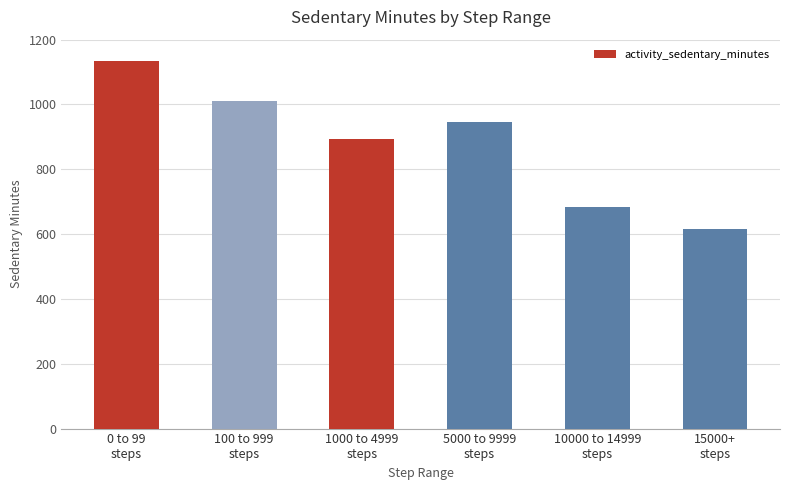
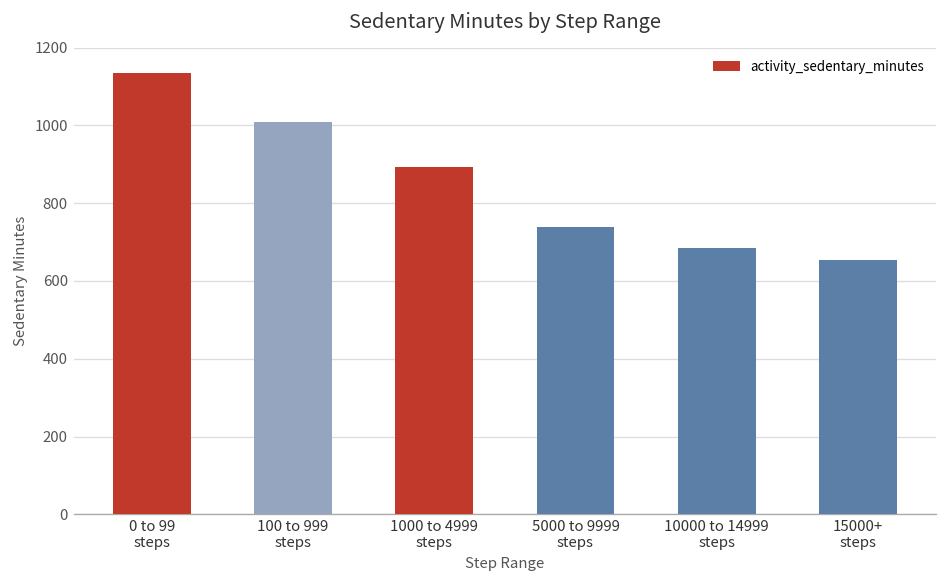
  {
    "0 to 99 steps": 1140,
    "100 to 999 steps": 1010,
    "1000 to 4999 steps": 890,
-   "5000 to 9999 steps": 950,
+   "5000 to 9999 steps": 740,
    "10000 to 14999 steps": 680,
-   "15000+ steps": 620
+   "15000+ steps": 650
  }
